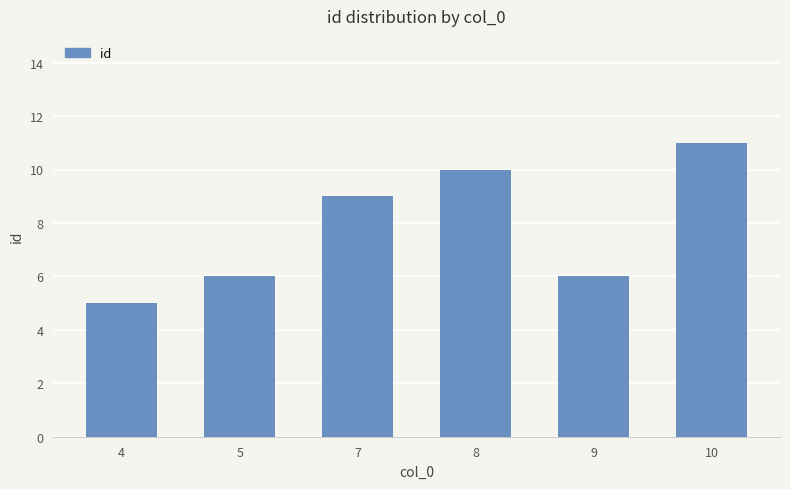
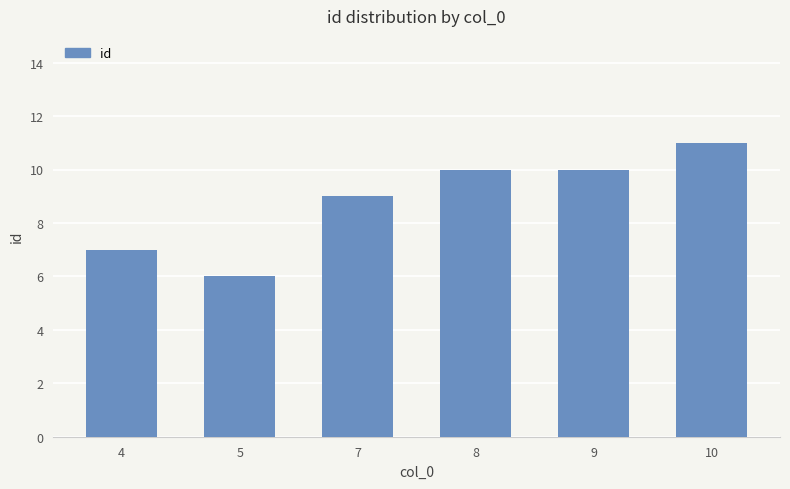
  {
-   "4": 5,
+   "4": 7,
    "5": 6,
    "7": 9,
    "8": 10,
-   "9": 6,
+   "9": 10,
    "10": 11
  }
